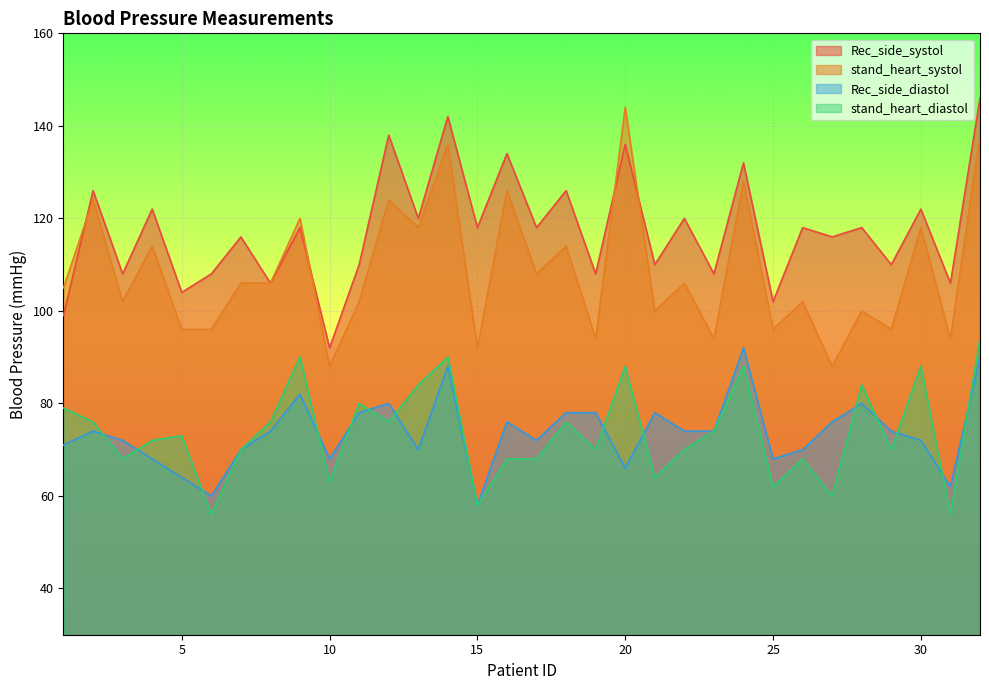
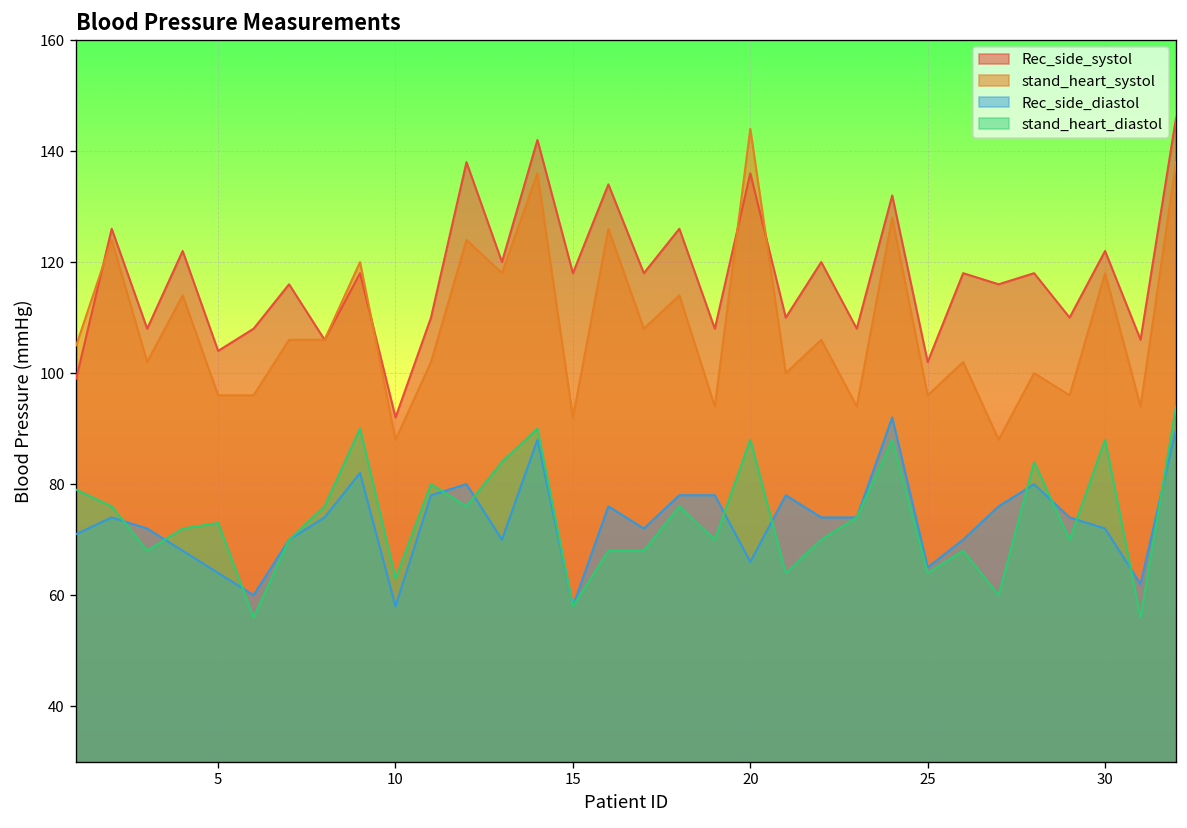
  {
    "Rec_side_diastol": {
      "5": 64,
-     "10": 68,
+     "10": 58,
      "20": 66,
-     "25": 68,
+     "25": 65,
      "30": 72
    },
    "stand_heart_diastol": {
      "5": 73,
      "10": 63,
      "20": 88,
-     "25": 62,
+     "25": 64,
      "30": 88
    }
  }
